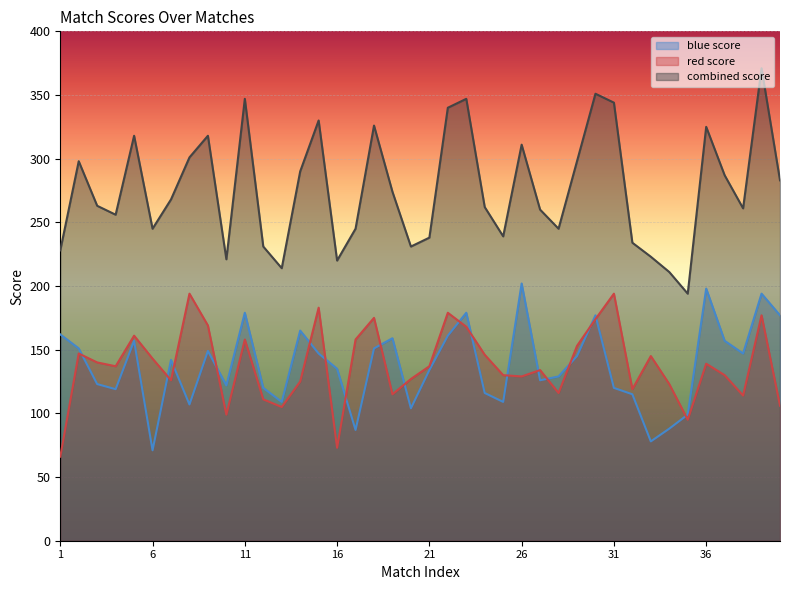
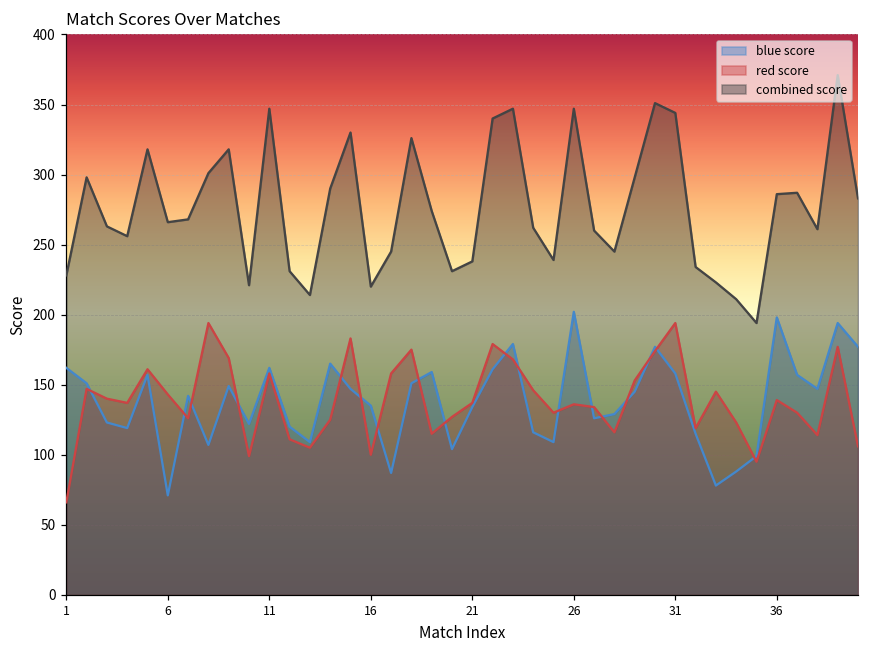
  {
    "blue score": {
      "1": 162,
      "6": 71,
-     "11": 179,
+     "11": 162,
      "16": 135,
      "21": 134,
      "26": 202,
-     "31": 120,
+     "31": 158,
      "36": 198
    },
    "red score": {
      "1": 66,
      "6": 143,
      "11": 158,
-     "16": 73,
+     "16": 100,
      "21": 137,
-     "26": 129,
+     "26": 136,
      "31": 194,
      "36": 139
    },
    "combined score": {
      "1": 228,
-     "6": 245,
+     "6": 266,
      "11": 347,
      "16": 220,
      "21": 238,
-     "26": 311,
+     "26": 347,
      "31": 344,
-     "36": 325
+     "36": 286
    }
  }
